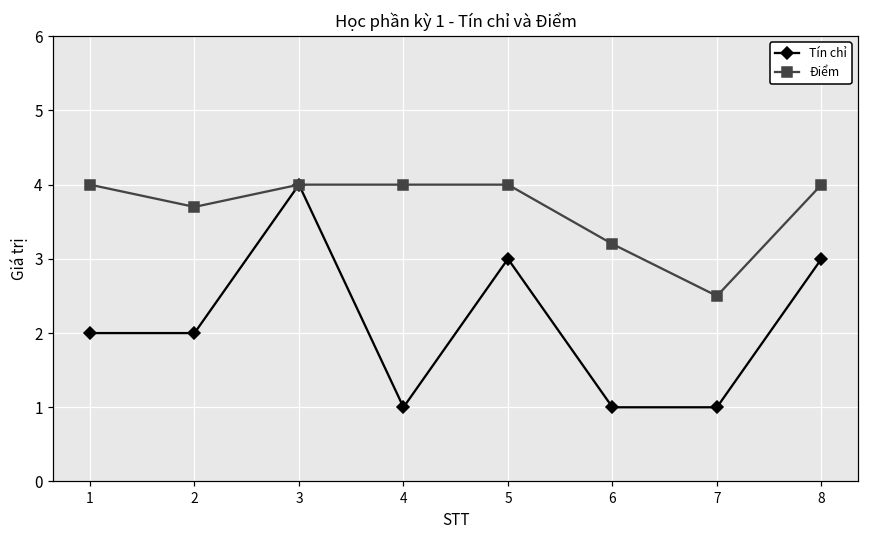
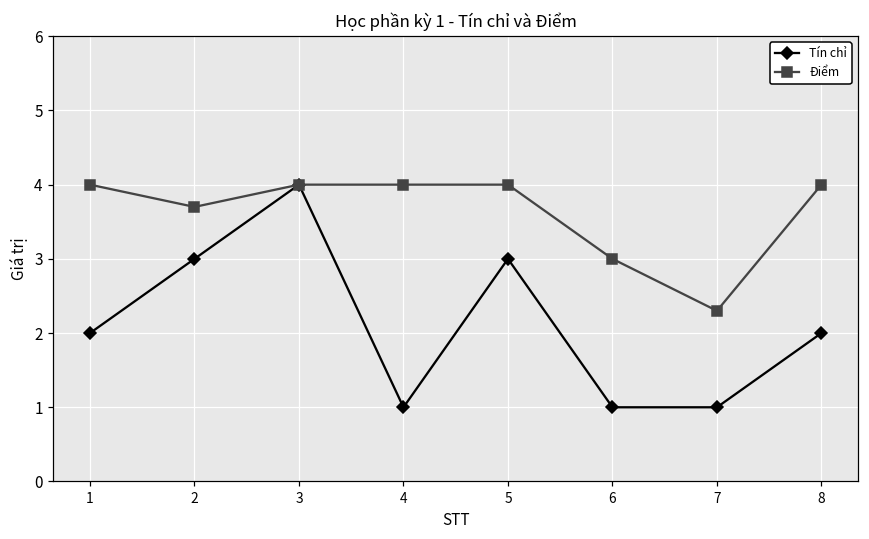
  {
    "Tín chỉ": {
      "1": 2,
-     "2": 2,
+     "2": 3,
      "4": 1,
      "5": 3,
      "6": 1,
      "7": 1,
-     "8": 3
+     "8": 2
    },
    "Điểm": {
      "1": 4.0,
      "2": 3.7,
      "4": 4.0,
      "5": 4.0,
-     "6": 3.2,
-     "7": 2.5,
+     "6": 3.0,
+     "7": 2.3,
      "8": 4.0
    }
  }
